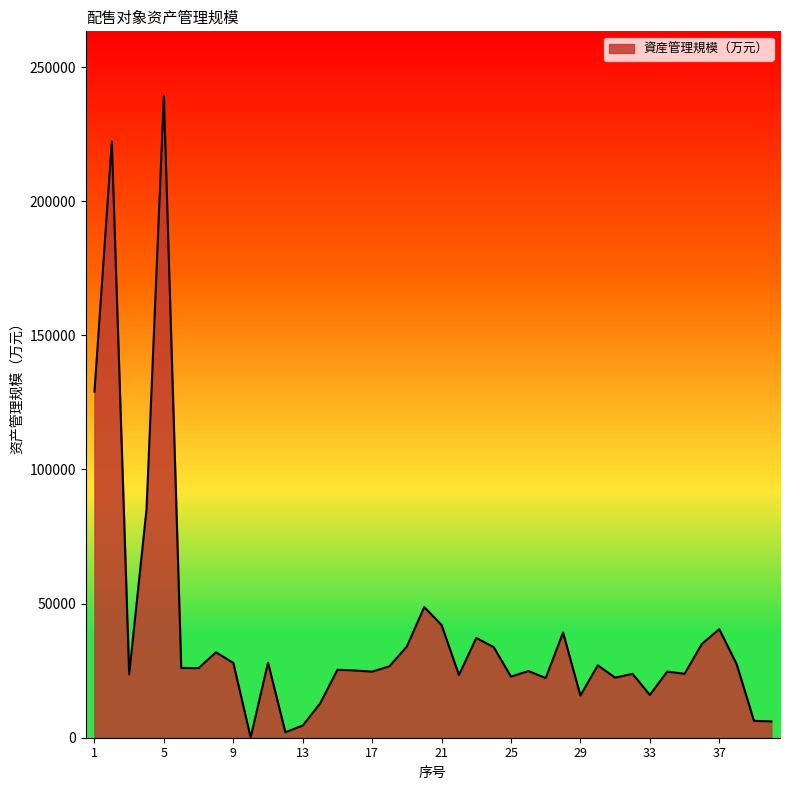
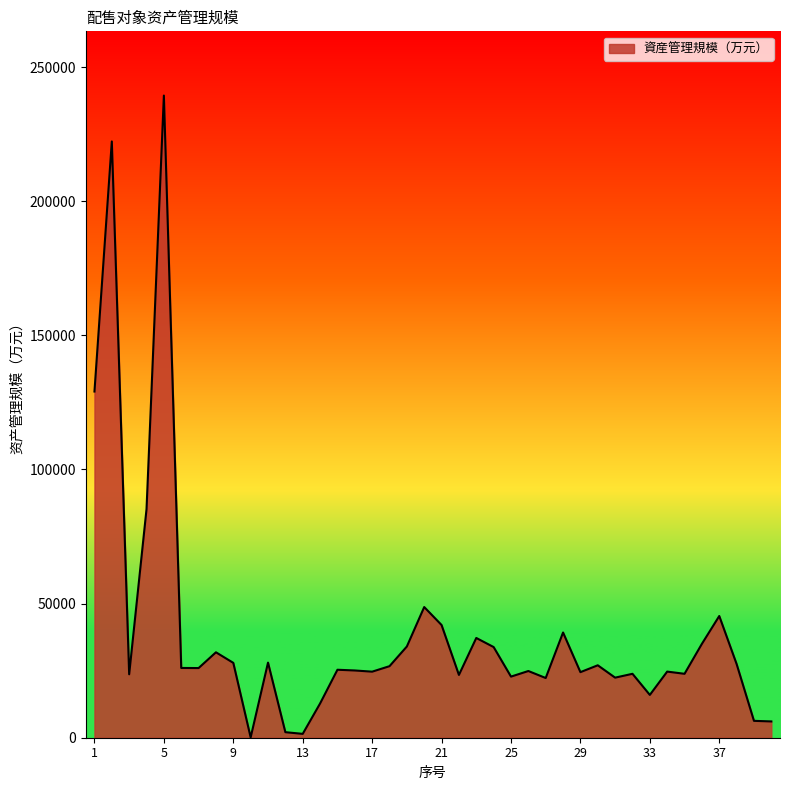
  {
    "1": 129000,
    "5": 239000,
    "9": 28000,
-   "13": 5000,
+   "13": 1000,
    "17": 25000,
    "21": 42000,
    "25": 23000,
-   "29": 16000,
+   "29": 24000,
    "33": 16000,
-   "37": 40000
+   "37": 45000
  }
